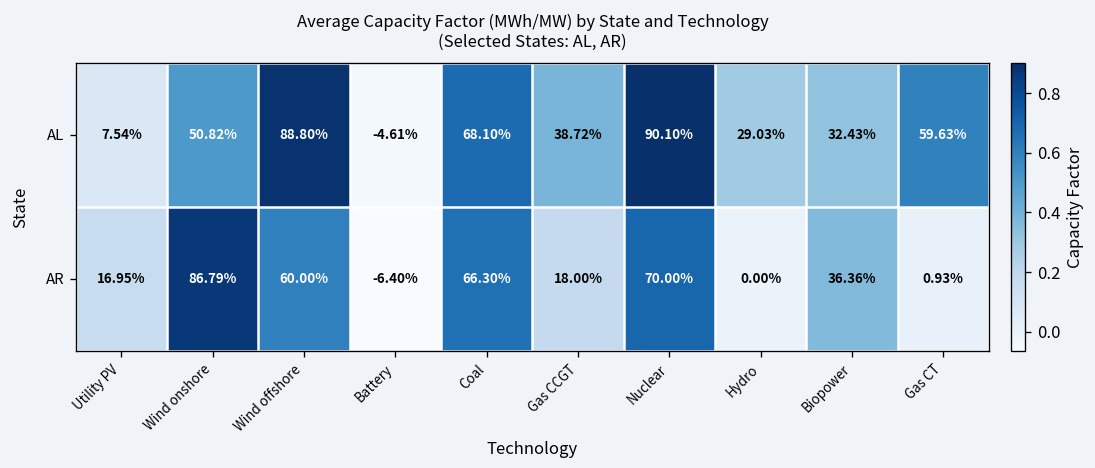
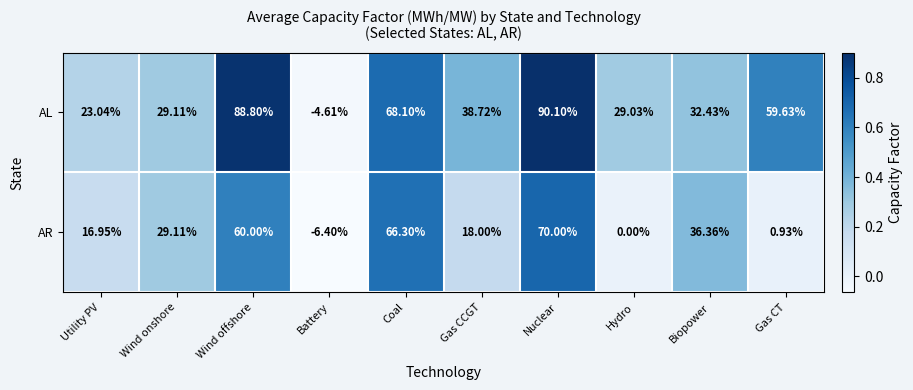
  {
    "AL": {
-     "Utility PV": "7.54%",
-     "Wind onshore": "50.82%",
+     "Utility PV": "23.04%",
+     "Wind onshore": "29.11%",
      "Wind offshore": "88.80%",
      "Battery": "-4.61%",
      "Coal": "68.10%",
      "Gas CCGT": "38.72%",
      "Nuclear": "90.10%",
      "Hydro": "29.03%",
      "Biopower": "32.43%",
      "Gas CT": "59.63%"
    },
    "AR": {
      "Utility PV": "16.95%",
-     "Wind onshore": "86.79%",
+     "Wind onshore": "29.11%",
      "Wind offshore": "60.00%",
      "Battery": "-6.40%",
      "Coal": "66.30%",
      "Gas CCGT": "18.00%",
      "Nuclear": "70.00%",
      "Hydro": "0.00%",
      "Biopower": "36.36%",
      "Gas CT": "0.93%"
    }
  }
